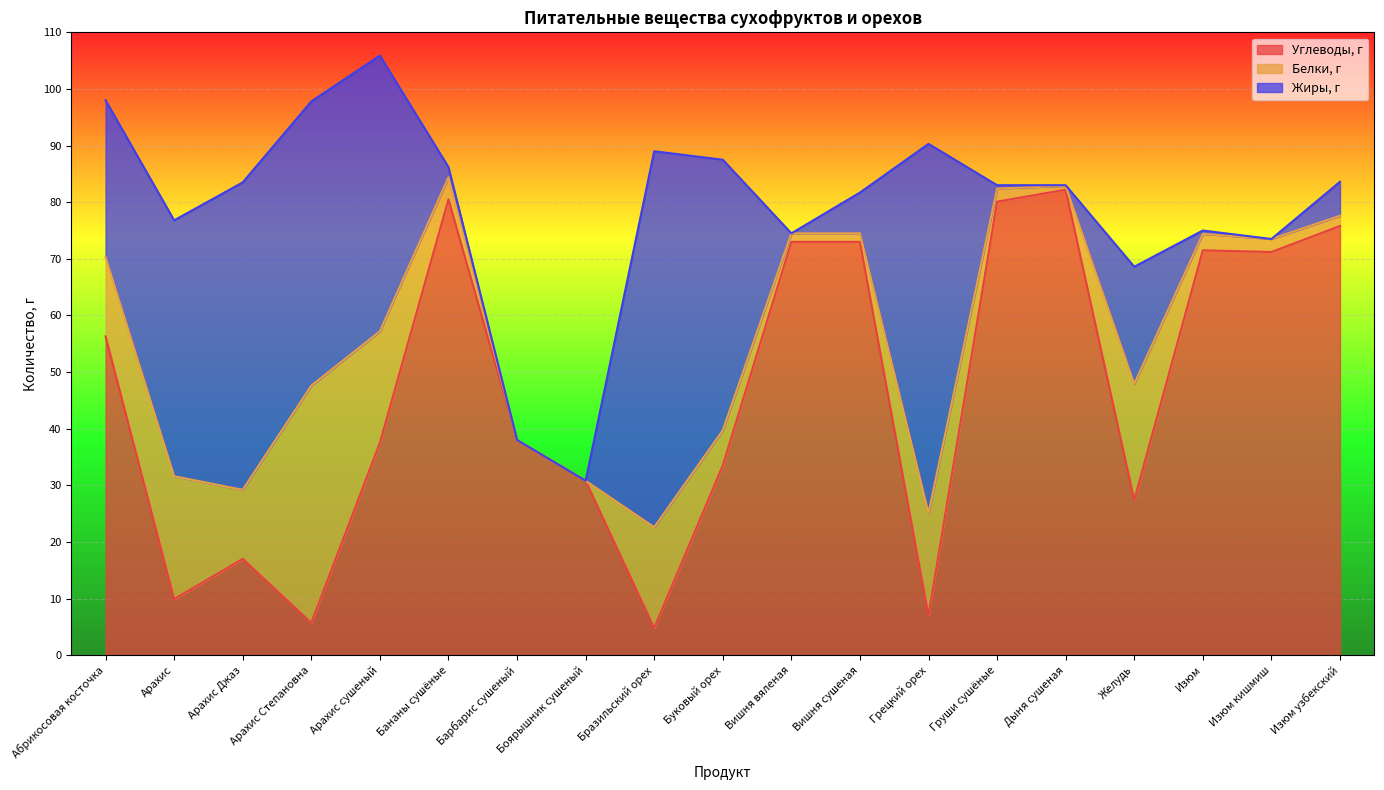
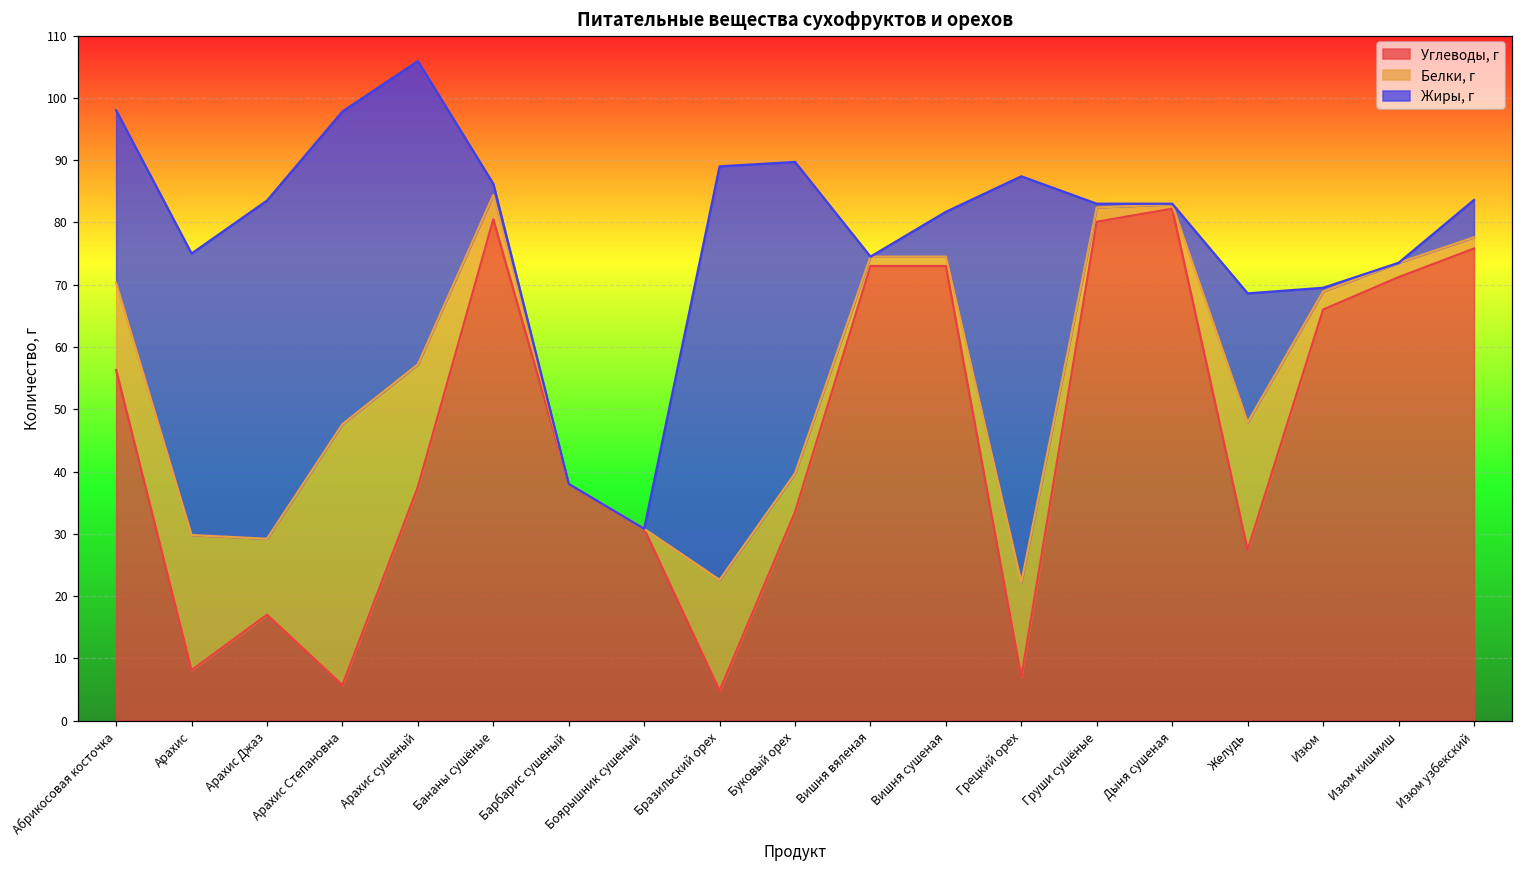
  {
    "Углеводы, г": {
      "Абрикосовая косточка": 56,
-     "Арахис": 10,
+     "Арахис": 8,
      "Арахис Джаз": 17,
      "Арахис Степановна": 6,
      "Арахис сушеный": 38,
      "Бананы сушёные": 81,
      "Бразильский орех": 5,
      "Буковый орех": 34,
      "Вишня вяленая": 73,
      "Вишня сушеная": 73,
      "Грецкий орех": 7,
      "Груши сушёные": 80,
      "Дыня сушеная": 82,
      "Желудь": 27,
-     "Изюм": 72,
+     "Изюм": 66,
      "Изюм кишмиш": 71,
      "Изюм узбекский": 76
    },
    "Белки, г": {
      "Абрикосовая косточка": 14,
      "Арахис": 22,
      "Арахис Джаз": 12,
      "Арахис Степановна": 42,
      "Арахис сушеный": 20,
      "Бананы сушёные": 4,
      "Бразильский орех": 18,
      "Буковый орех": 6,
      "Вишня сушеная": 2,
-     "Грецкий орех": 18,
+     "Грецкий орех": 15,
      "Груши сушёные": 2,
      "Желудь": 21,
      "Изюм": 3,
      "Изюм узбекский": 2
    },
    "Жиры, г": {
      "Абрикосовая косточка": 28,
      "Арахис": 45,
      "Арахис Джаз": 54,
      "Арахис Степановна": 50,
      "Арахис сушеный": 49,
      "Бананы сушёные": 2,
      "Бразильский орех": 66,
-     "Буковый орех": 48,
+     "Буковый орех": 50,
      "Вишня сушеная": 7,
      "Грецкий орех": 65,
      "Груши сушёные": 1,
      "Желудь": 21,
      "Изюм": 1,
      "Изюм узбекский": 6
    }
  }
